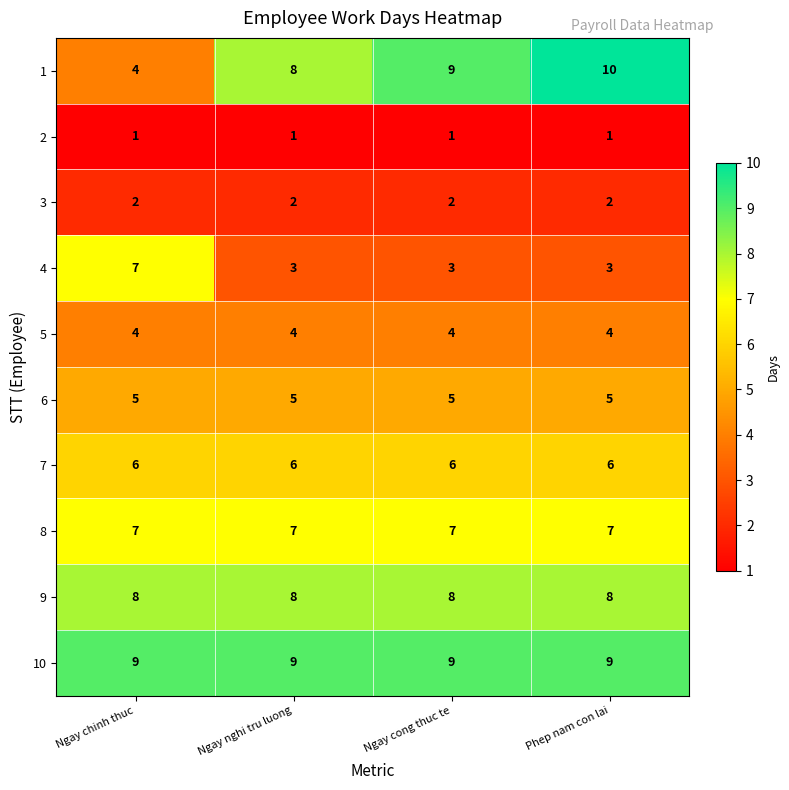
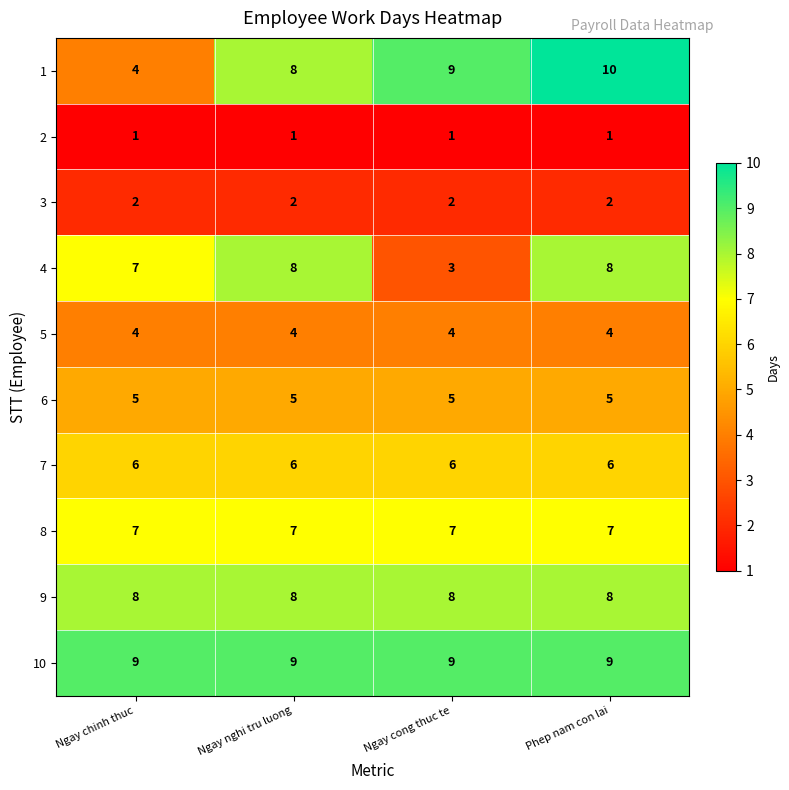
  {
    "1": {
      "Ngay chinh thuc": 4,
      "Ngay nghi tru luong": 8,
      "Ngay cong thuc te": 9,
      "Phep nam con lai": 10
    },
    "2": {
      "Ngay chinh thuc": 1,
      "Ngay nghi tru luong": 1,
      "Ngay cong thuc te": 1,
      "Phep nam con lai": 1
    },
    "3": {
      "Ngay chinh thuc": 2,
      "Ngay nghi tru luong": 2,
      "Ngay cong thuc te": 2,
      "Phep nam con lai": 2
    },
    "4": {
      "Ngay chinh thuc": 7,
-     "Ngay nghi tru luong": 3,
+     "Ngay nghi tru luong": 8,
      "Ngay cong thuc te": 3,
-     "Phep nam con lai": 3
+     "Phep nam con lai": 8
    },
    "5": {
      "Ngay chinh thuc": 4,
      "Ngay nghi tru luong": 4,
      "Ngay cong thuc te": 4,
      "Phep nam con lai": 4
    },
    "6": {
      "Ngay chinh thuc": 5,
      "Ngay nghi tru luong": 5,
      "Ngay cong thuc te": 5,
      "Phep nam con lai": 5
    },
    "7": {
      "Ngay chinh thuc": 6,
      "Ngay nghi tru luong": 6,
      "Ngay cong thuc te": 6,
      "Phep nam con lai": 6
    },
    "8": {
      "Ngay chinh thuc": 7,
      "Ngay nghi tru luong": 7,
      "Ngay cong thuc te": 7,
      "Phep nam con lai": 7
    },
    "9": {
      "Ngay chinh thuc": 8,
      "Ngay nghi tru luong": 8,
      "Ngay cong thuc te": 8,
      "Phep nam con lai": 8
    },
    "10": {
      "Ngay chinh thuc": 9,
      "Ngay nghi tru luong": 9,
      "Ngay cong thuc te": 9,
      "Phep nam con lai": 9
    }
  }
